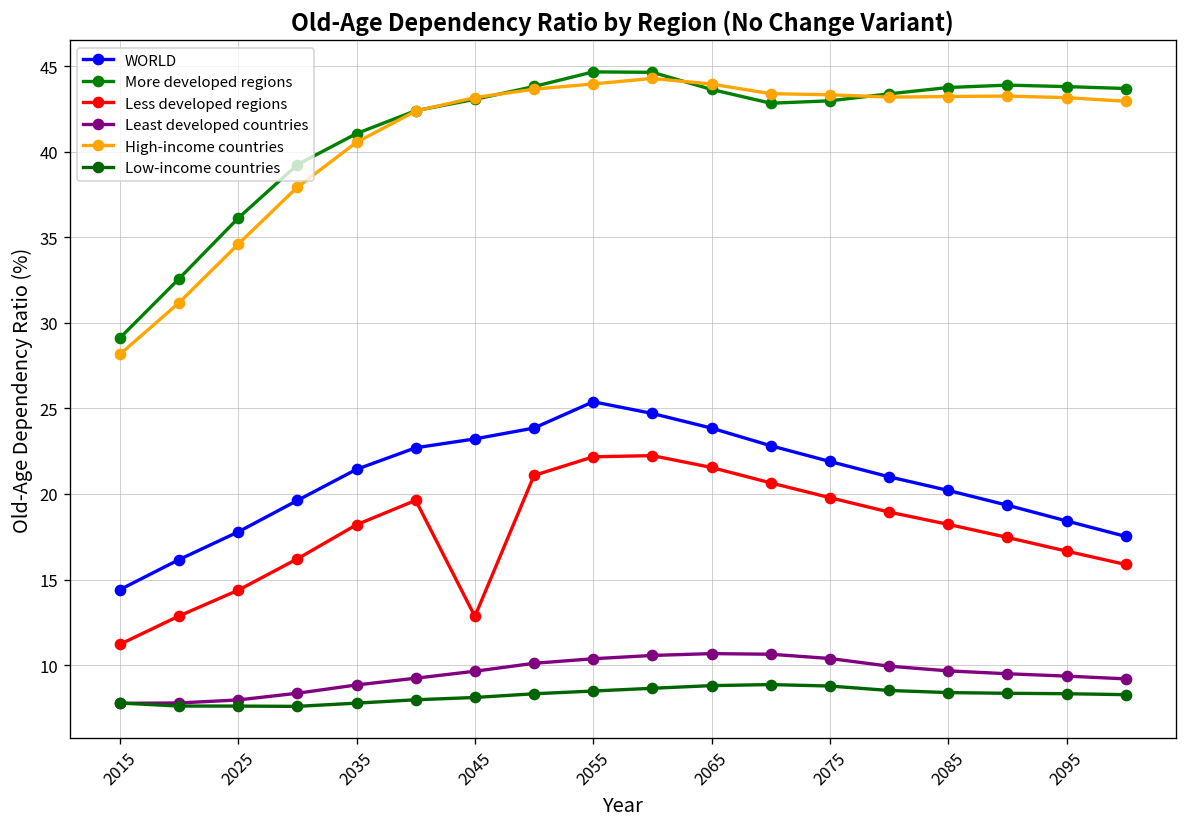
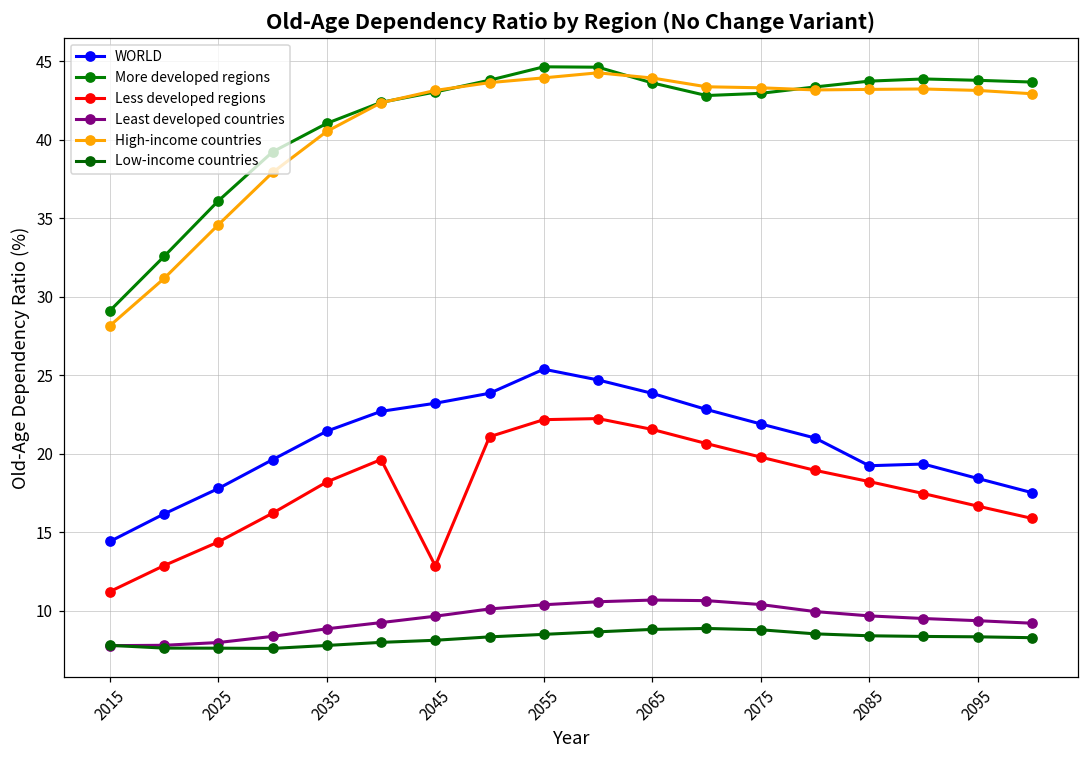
  {
    "WORLD": {
      "2015": 14.4,
      "2025": 17.8,
      "2035": 21.4,
      "2045": 23.2,
      "2055": 25.4,
      "2065": 23.8,
      "2075": 21.9,
-     "2085": 20.2,
+     "2085": 19.2,
      "2095": 18.4
    },
    "Less developed regions": {
      "2015": 11.2,
      "2025": 14.4,
      "2035": 18.2,
      "2045": 12.8,
      "2055": 22.2,
      "2065": 21.5,
      "2075": 19.8,
      "2085": 18.2,
      "2095": 16.7
    },
    "Least developed countries": {
      "2025": 8.0,
      "2035": 8.8,
      "2045": 9.6,
      "2055": 10.4,
      "2065": 10.7,
      "2075": 10.4,
      "2085": 9.7,
      "2095": 9.4
    },
    "High-income countries": {
      "2015": 28.2,
      "2025": 34.6,
      "2035": 40.5,
      "2055": 44.0,
      "2065": 43.9,
      "2075": 43.3,
      "2085": 43.2,
      "2095": 43.2
    }
  }
